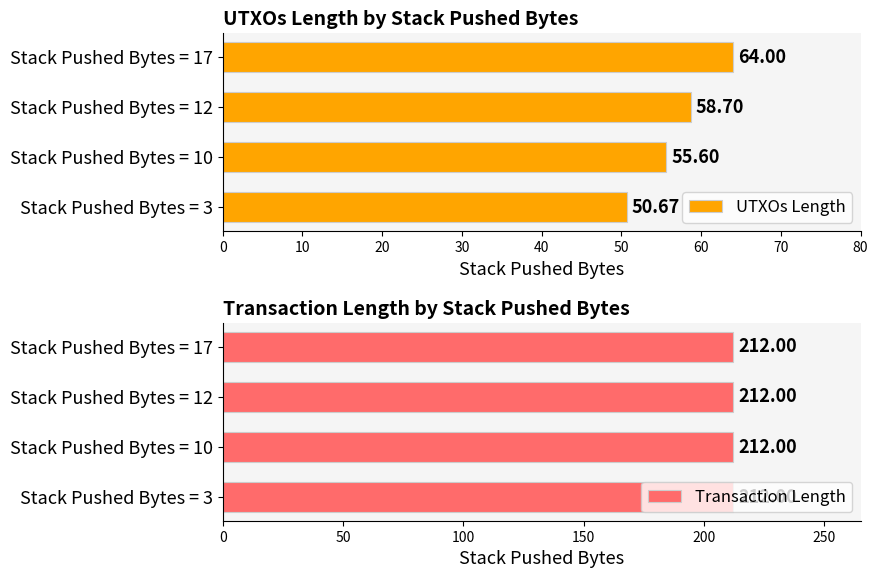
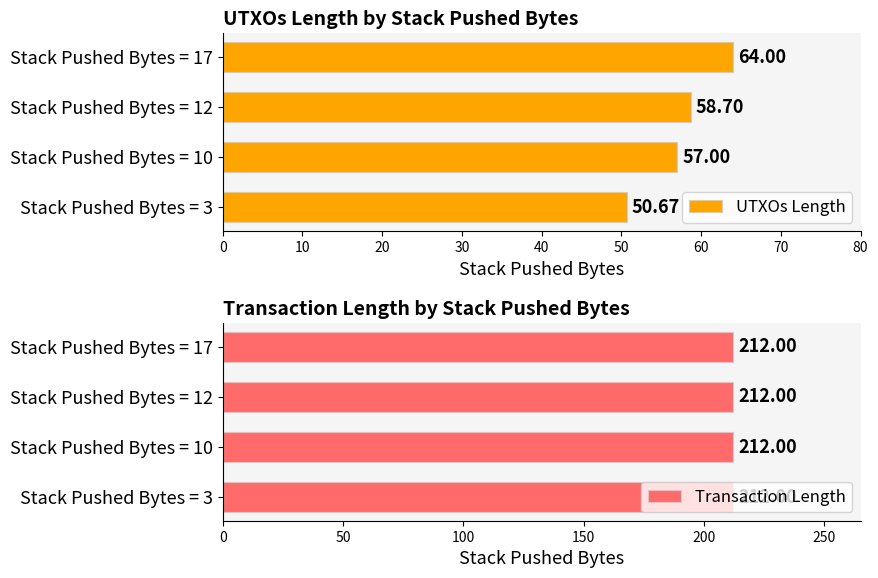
  {
    "UTXOs Length by Stack Pushed Bytes": {
      "Stack Pushed Bytes = 17": 64.00,
      "Stack Pushed Bytes = 12": 58.70,
-     "Stack Pushed Bytes = 10": 55.60,
+     "Stack Pushed Bytes = 10": 57.00,
      "Stack Pushed Bytes = 3": 50.67
    },
    "Transaction Length by Stack Pushed Bytes": {
      "Stack Pushed Bytes = 17": 212.00,
      "Stack Pushed Bytes = 12": 212.00,
      "Stack Pushed Bytes = 10": 212.00
    }
  }
